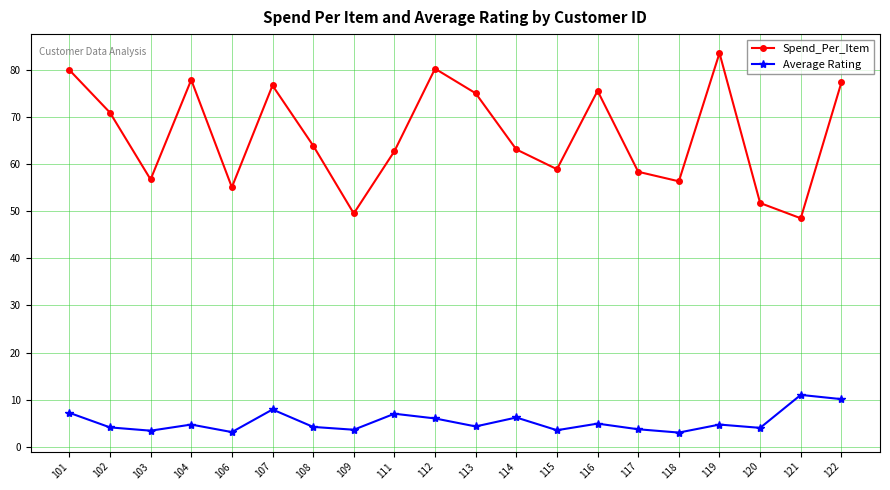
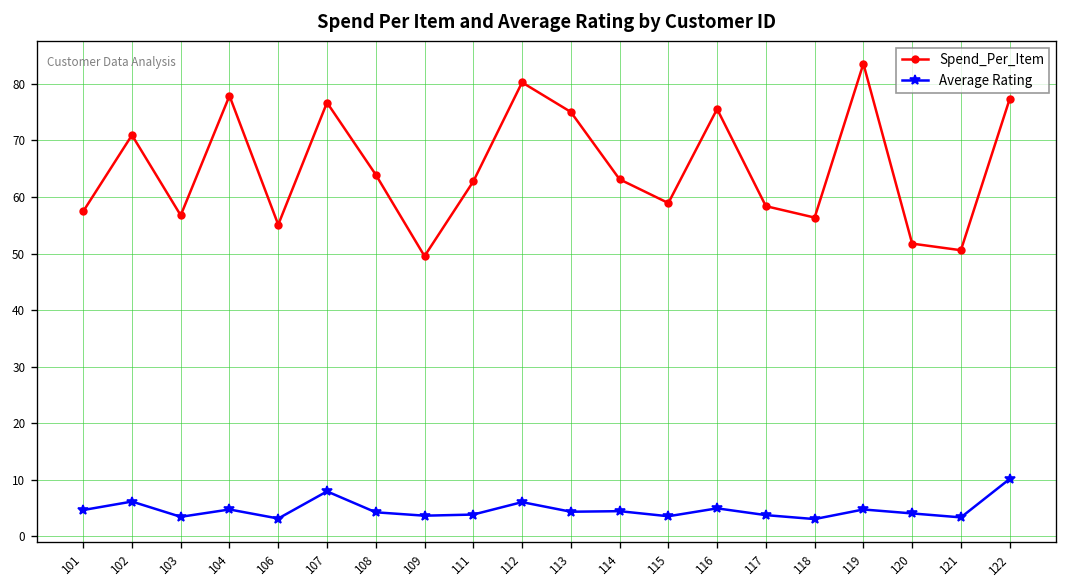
  {
    "Spend_Per_Item": {
-     "101": 80,
+     "101": 57,
      "102": 71,
      "103": 57,
      "104": 78,
      "106": 55,
      "107": 77,
      "108": 64,
      "109": 50,
      "111": 63,
      "112": 80,
      "113": 75,
      "114": 63,
      "115": 59,
      "116": 76,
      "117": 58,
      "118": 56,
      "119": 84,
      "120": 52,
-     "121": 49,
+     "121": 51,
      "122": 77
    },
    "Average Rating": {
-     "101": 7,
-     "102": 4,
+     "101": 5,
+     "102": 6,
      "103": 3,
      "104": 5,
      "106": 3,
      "107": 8,
      "108": 4,
      "109": 4,
-     "111": 7,
+     "111": 4,
      "112": 6,
      "113": 4,
-     "114": 6,
+     "114": 4,
      "115": 4,
      "116": 5,
      "117": 4,
      "118": 3,
      "119": 5,
      "120": 4,
-     "121": 11,
+     "121": 3,
      "122": 10
    }
  }
